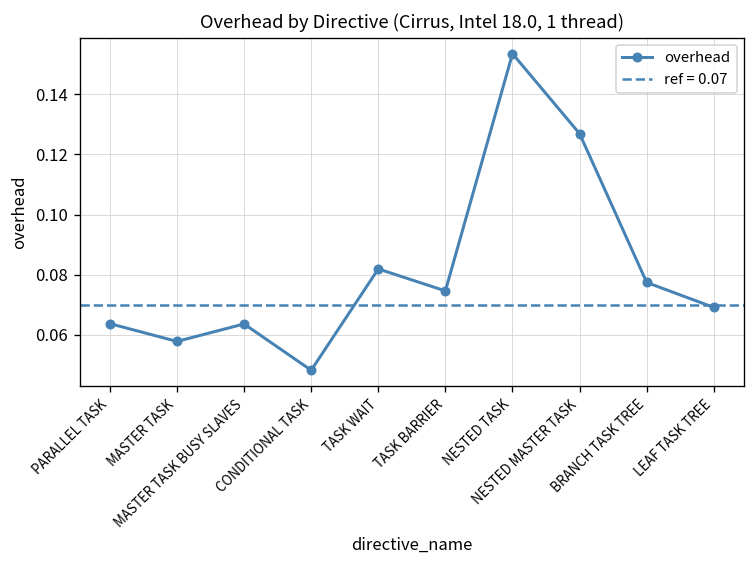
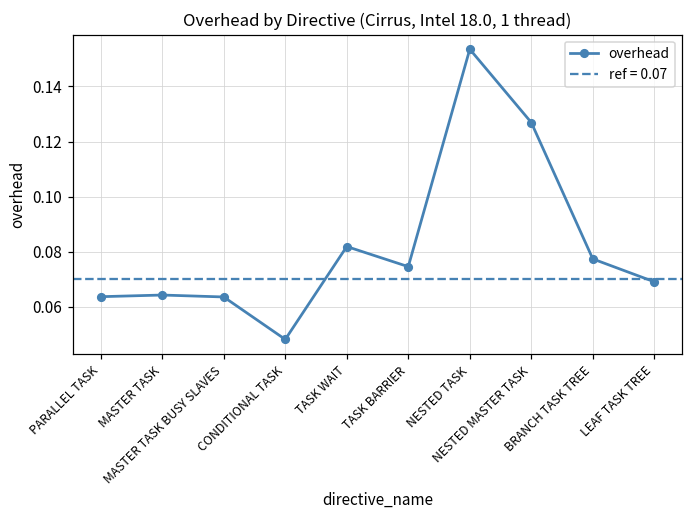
  {
    "PARALLEL TASK": 0.064,
-   "MASTER TASK": 0.058,
+   "MASTER TASK": 0.064,
    "MASTER TASK BUSY SLAVES": 0.064,
    "CONDITIONAL TASK": 0.048,
    "TASK WAIT": 0.082,
    "TASK BARRIER": 0.075,
    "NESTED TASK": 0.154,
    "NESTED MASTER TASK": 0.127,
    "BRANCH TASK TREE": 0.077,
    "LEAF TASK TREE": 0.069
  }
